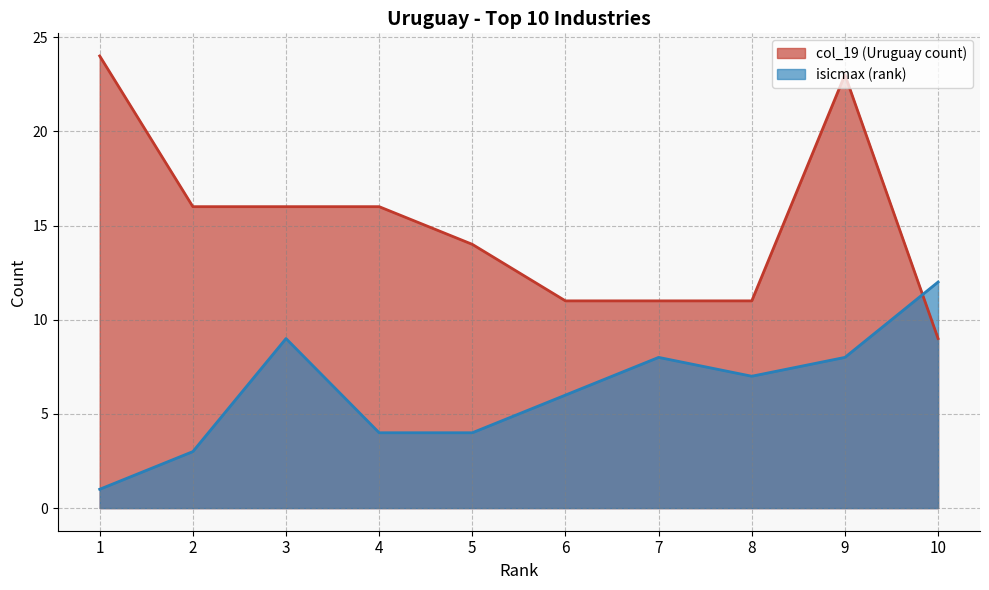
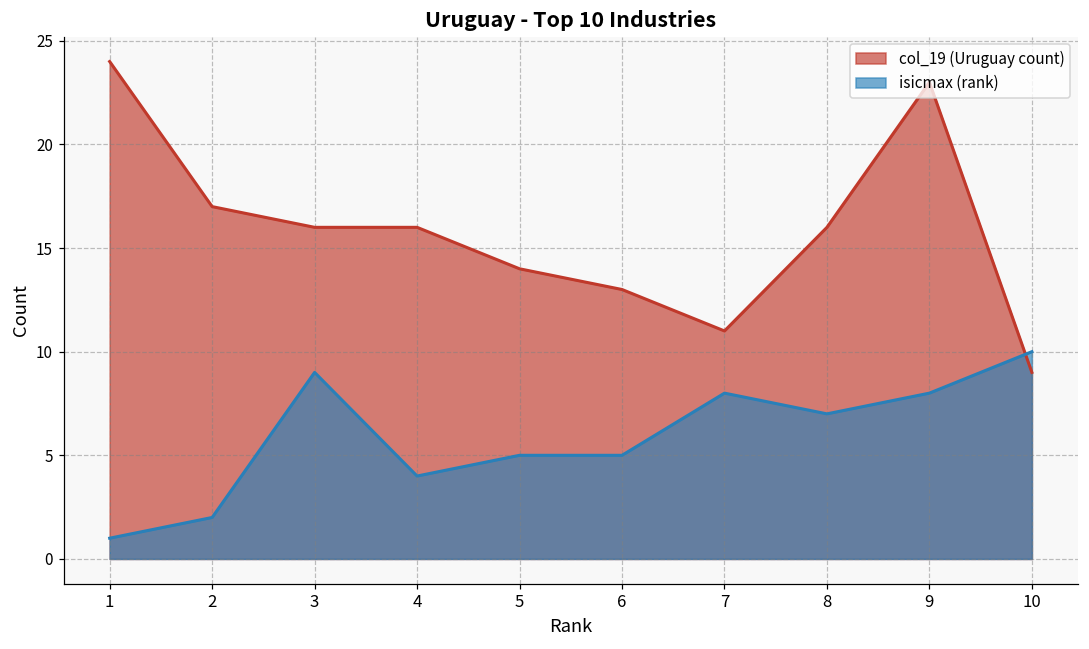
  {
    "col_19 (Uruguay count)": {
      "1": 24,
-     "2": 16,
+     "2": 17,
      "3": 16,
      "4": 16,
      "5": 14,
-     "6": 11,
+     "6": 13,
      "7": 11,
-     "8": 11,
+     "8": 16,
      "10": 9
    },
    "isicmax (rank)": {
      "1": 1,
-     "2": 3,
+     "2": 2,
      "3": 9,
      "4": 4,
-     "5": 4,
-     "6": 6,
+     "5": 5,
+     "6": 5,
      "7": 8,
      "8": 7,
      "9": 8,
-     "10": 12
+     "10": 10
    }
  }
